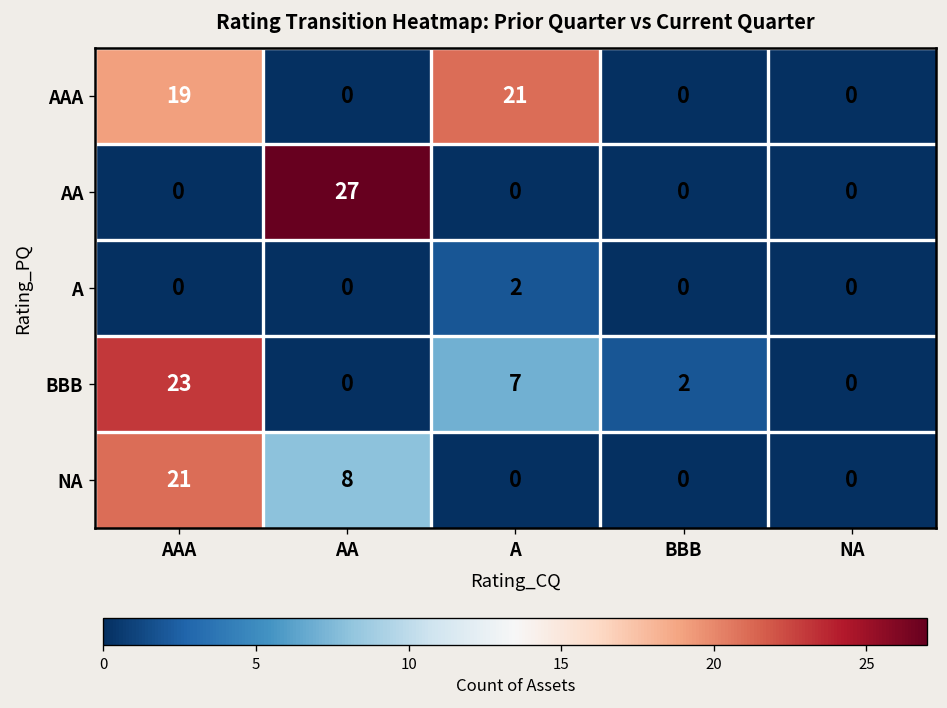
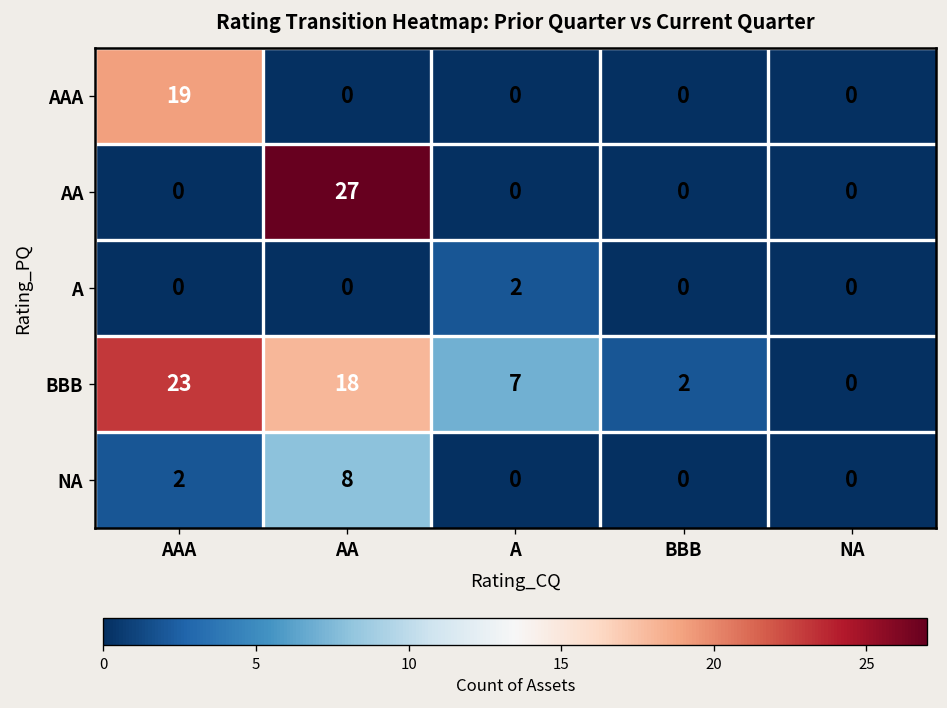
  {
    "AAA": {
      "AAA": 19,
      "AA": 0,
-     "A": 21,
+     "A": 0,
      "BBB": 0,
      "NA": 0
    },
    "AA": {
      "AAA": 0,
      "AA": 27,
      "A": 0,
      "BBB": 0,
      "NA": 0
    },
    "A": {
      "AAA": 0,
      "AA": 0,
      "A": 2,
      "BBB": 0,
      "NA": 0
    },
    "BBB": {
      "AAA": 23,
-     "AA": 0,
+     "AA": 18,
      "A": 7,
      "BBB": 2,
      "NA": 0
    },
    "NA": {
-     "AAA": 21,
+     "AAA": 2,
      "AA": 8,
      "A": 0,
      "BBB": 0,
      "NA": 0
    }
  }
